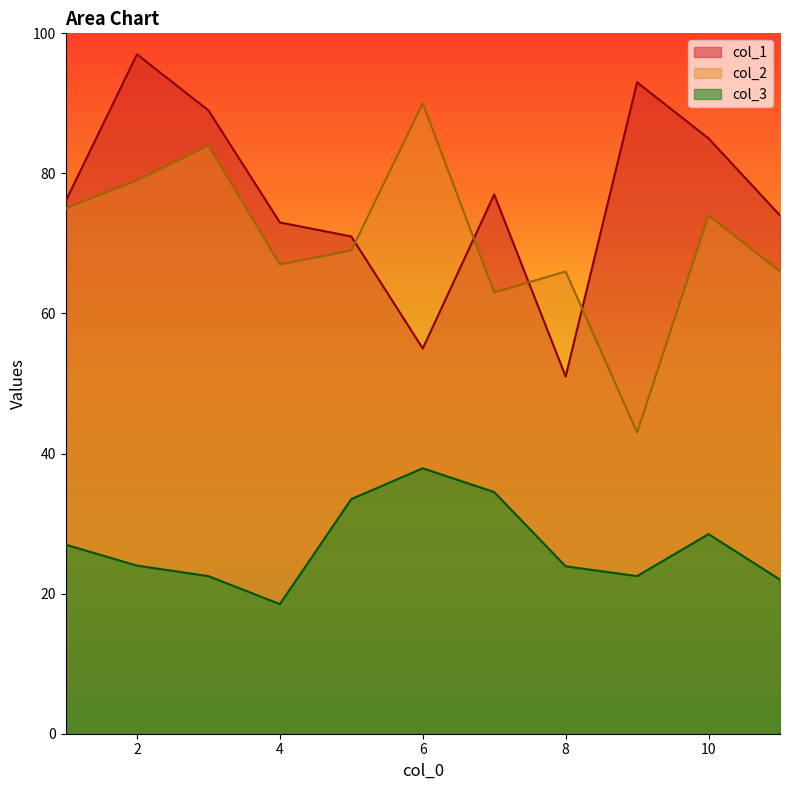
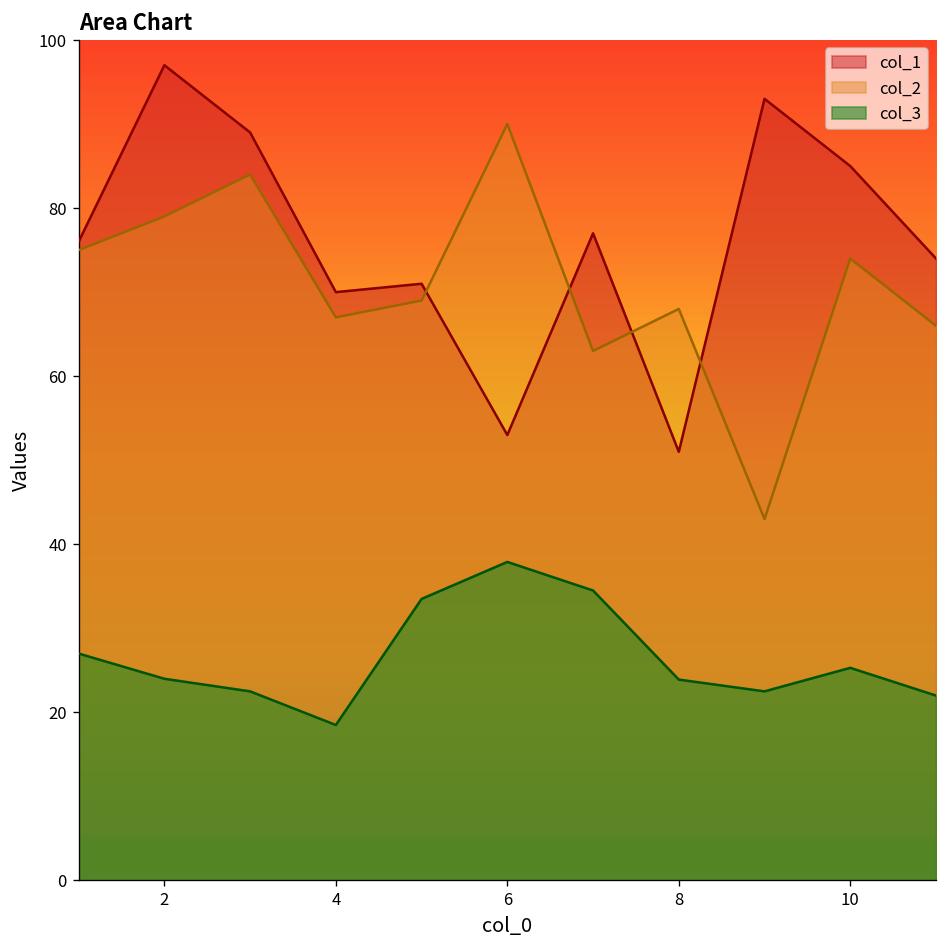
  {
    "col_1": {
      "2": 97,
-     "4": 73,
-     "6": 55,
+     "4": 70,
+     "6": 53,
      "8": 51,
      "10": 85
    },
    "col_2": {
      "2": 79,
      "4": 67,
      "6": 90,
-     "8": 66,
+     "8": 68,
      "10": 74
    },
    "col_3": {
      "2": 24,
      "4": 19,
      "6": 38,
      "8": 24,
-     "10": 29
+     "10": 25
    }
  }
